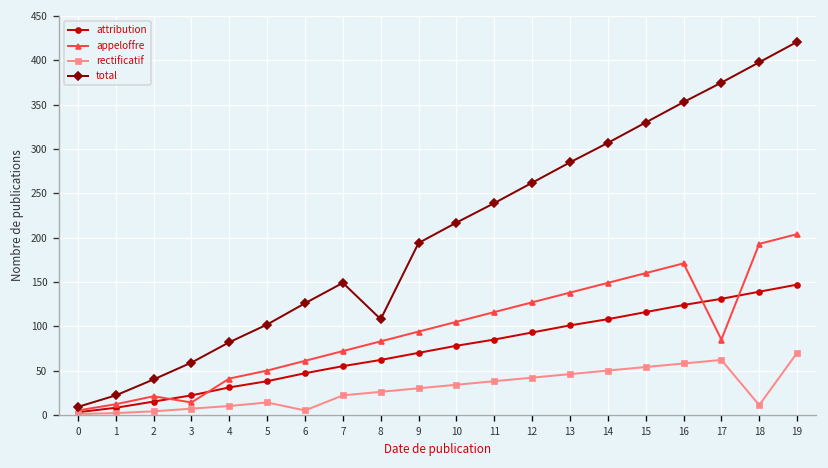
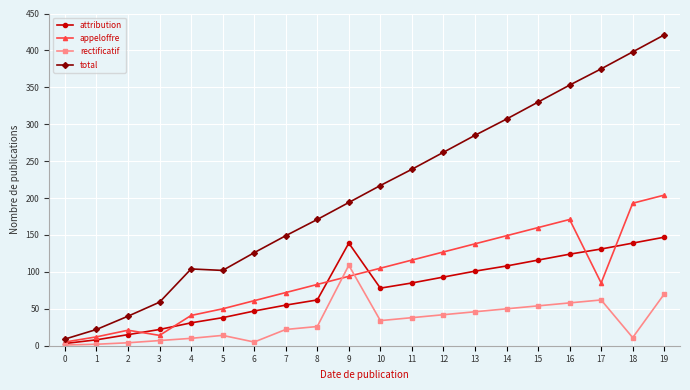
  {
    "attribution": {
      "1": 10,
      "2": 20,
      "3": 20,
      "4": 30,
      "5": 40,
      "6": 50,
      "7": 60,
      "8": 60,
-     "9": 70,
+     "9": 140,
      "10": 80,
      "11": 90,
      "12": 90,
      "13": 100,
      "14": 110,
      "15": 120,
      "16": 120,
      "17": 130,
      "18": 140,
      "19": 150
    },
    "appeloffre": {
      "1": 10,
      "2": 20,
      "3": 10,
      "4": 40,
      "5": 50,
      "6": 60,
      "7": 70,
      "8": 80,
      "9": 90,
      "10": 110,
      "11": 120,
      "12": 130,
      "13": 140,
      "14": 150,
      "15": 160,
      "16": 170,
      "17": 90,
      "18": 190,
      "19": 200
    },
    "rectificatif": {
      "1": 0,
      "2": 0,
      "3": 10,
      "4": 10,
      "5": 10,
      "6": 10,
      "7": 20,
      "8": 30,
-     "9": 30,
+     "9": 110,
      "10": 30,
      "11": 40,
      "12": 40,
      "13": 50,
      "14": 50,
      "15": 50,
      "16": 60,
      "17": 60,
      "18": 10,
      "19": 70
    },
    "total": {
      "0": 10,
      "1": 20,
      "2": 40,
      "3": 60,
-     "4": 80,
+     "4": 100,
      "5": 100,
      "6": 130,
      "7": 150,
-     "8": 110,
+     "8": 170,
      "9": 190,
      "10": 220,
      "11": 240,
      "12": 260,
      "13": 290,
      "14": 310,
      "15": 330,
      "16": 350,
      "17": 380,
      "18": 400,
      "19": 420
    }
  }
